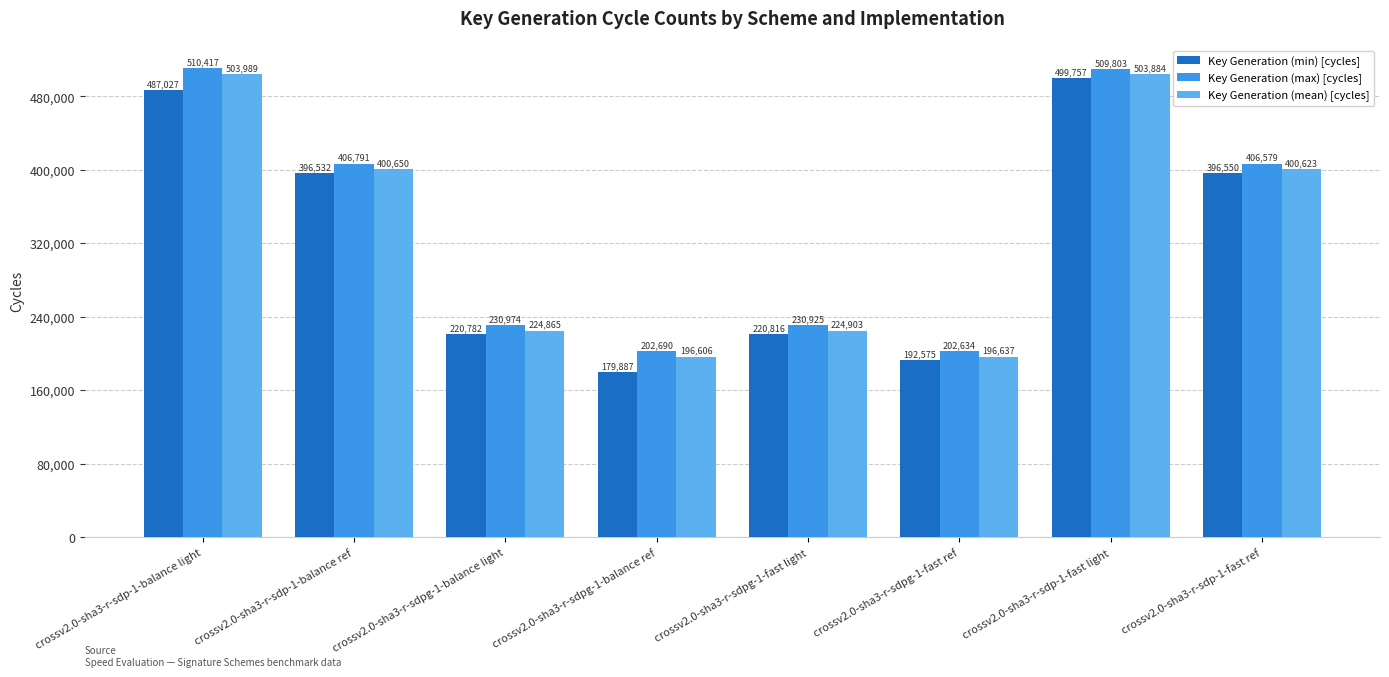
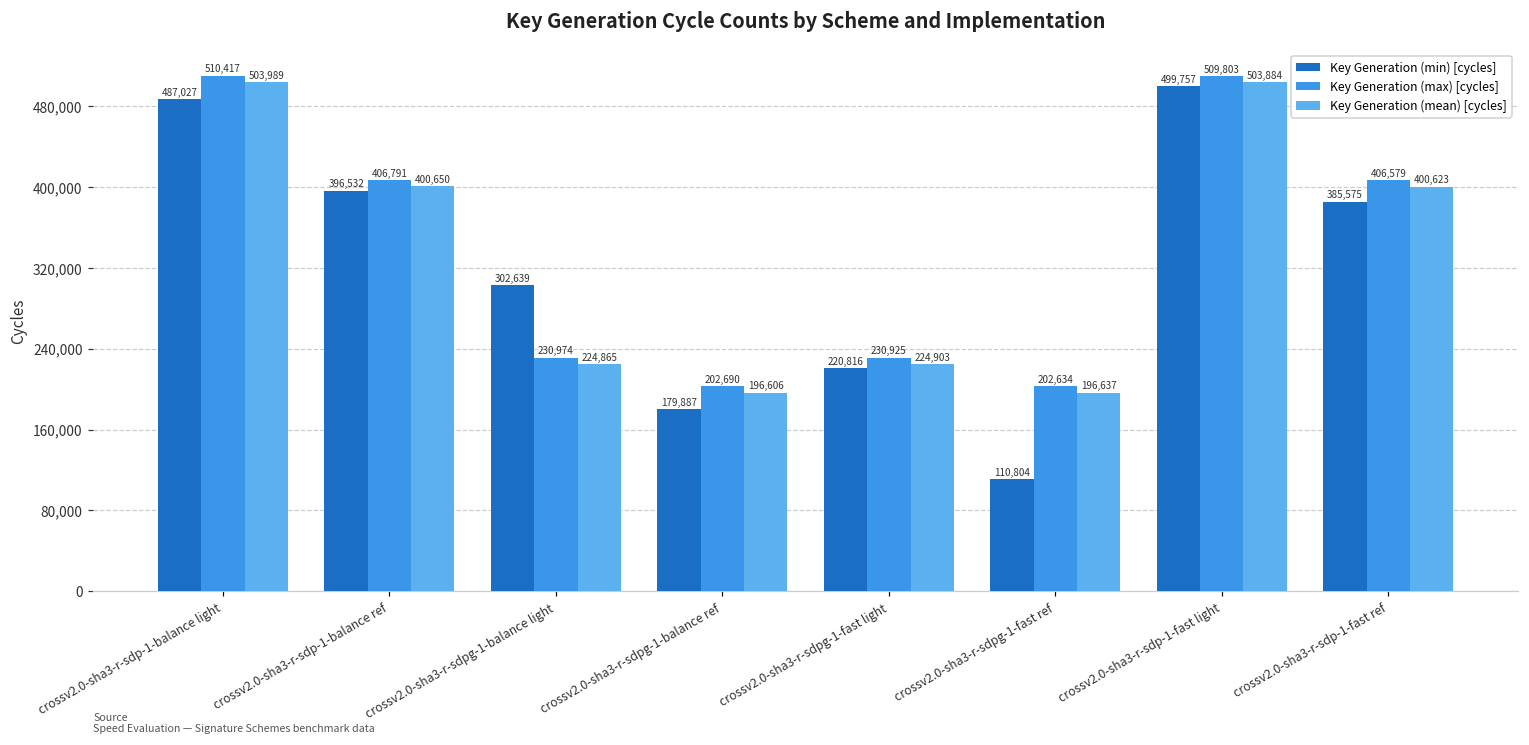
  {
    "Key Generation (min) [cycles]": {
      "crossv2.0-sha3-r-sdp-1-balance light": "487,027",
      "crossv2.0-sha3-r-sdp-1-balance ref": "396,532",
-     "crossv2.0-sha3-r-sdpg-1-balance light": "220,782",
+     "crossv2.0-sha3-r-sdpg-1-balance light": "302,639",
      "crossv2.0-sha3-r-sdpg-1-balance ref": "179,887",
      "crossv2.0-sha3-r-sdpg-1-fast light": "220,816",
-     "crossv2.0-sha3-r-sdpg-1-fast ref": "192,575",
+     "crossv2.0-sha3-r-sdpg-1-fast ref": "110,804",
      "crossv2.0-sha3-r-sdp-1-fast light": "499,757",
-     "crossv2.0-sha3-r-sdp-1-fast ref": "396,550"
+     "crossv2.0-sha3-r-sdp-1-fast ref": "385,575"
    }
  }
